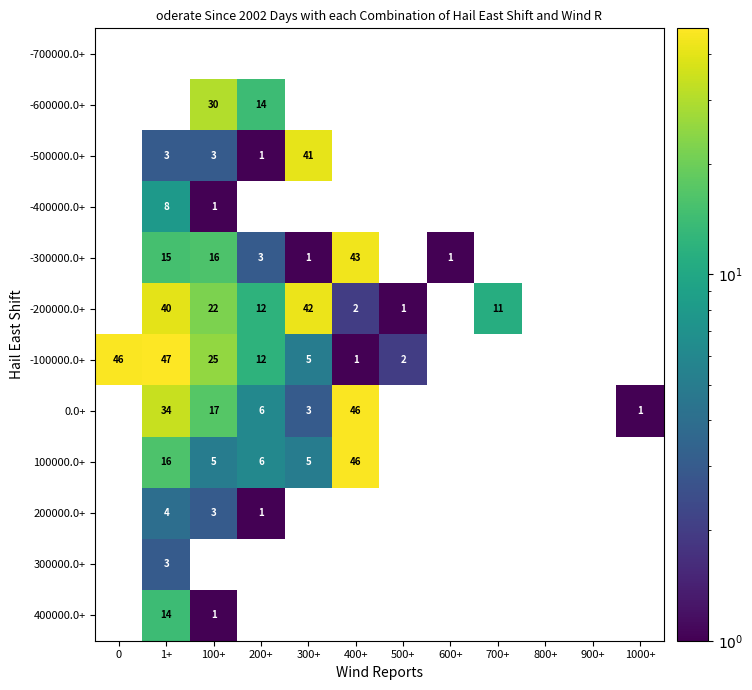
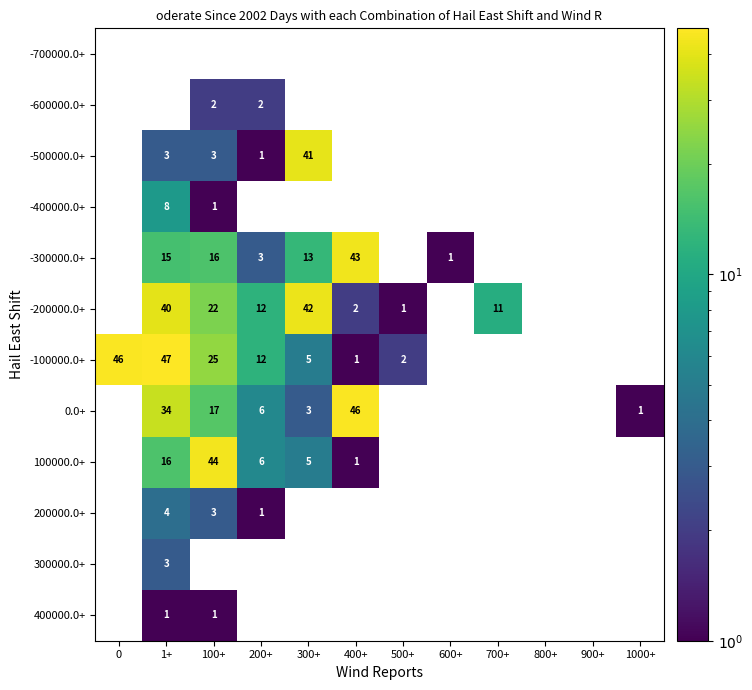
  {
    "-600000.0+": {
-     "100+": 30,
-     "200+": 14
+     "100+": 2,
+     "200+": 2
    },
    "-500000.0+": {
      "1+": 3,
      "100+": 3,
      "200+": 1,
      "300+": 41
    },
    "-400000.0+": {
      "1+": 8,
      "100+": 1
    },
    "-300000.0+": {
      "1+": 15,
      "100+": 16,
      "200+": 3,
-     "300+": 1,
+     "300+": 13,
      "400+": 43,
      "600+": 1
    },
    "-200000.0+": {
      "1+": 40,
      "100+": 22,
      "200+": 12,
      "300+": 42,
      "400+": 2,
      "500+": 1,
      "700+": 11
    },
    "-100000.0+": {
      "0": 46,
      "1+": 47,
      "100+": 25,
      "200+": 12,
      "300+": 5,
      "400+": 1,
      "500+": 2
    },
    "0.0+": {
      "1+": 34,
      "100+": 17,
      "200+": 6,
      "300+": 3,
      "400+": 46,
      "1000+": 1
    },
    "100000.0+": {
      "1+": 16,
-     "100+": 5,
+     "100+": 44,
      "200+": 6,
      "300+": 5,
-     "400+": 46
+     "400+": 1
    },
    "200000.0+": {
      "1+": 4,
      "100+": 3,
      "200+": 1
    },
    "300000.0+": {
      "1+": 3
    },
    "400000.0+": {
-     "1+": 14,
+     "1+": 1,
      "100+": 1
    }
  }
